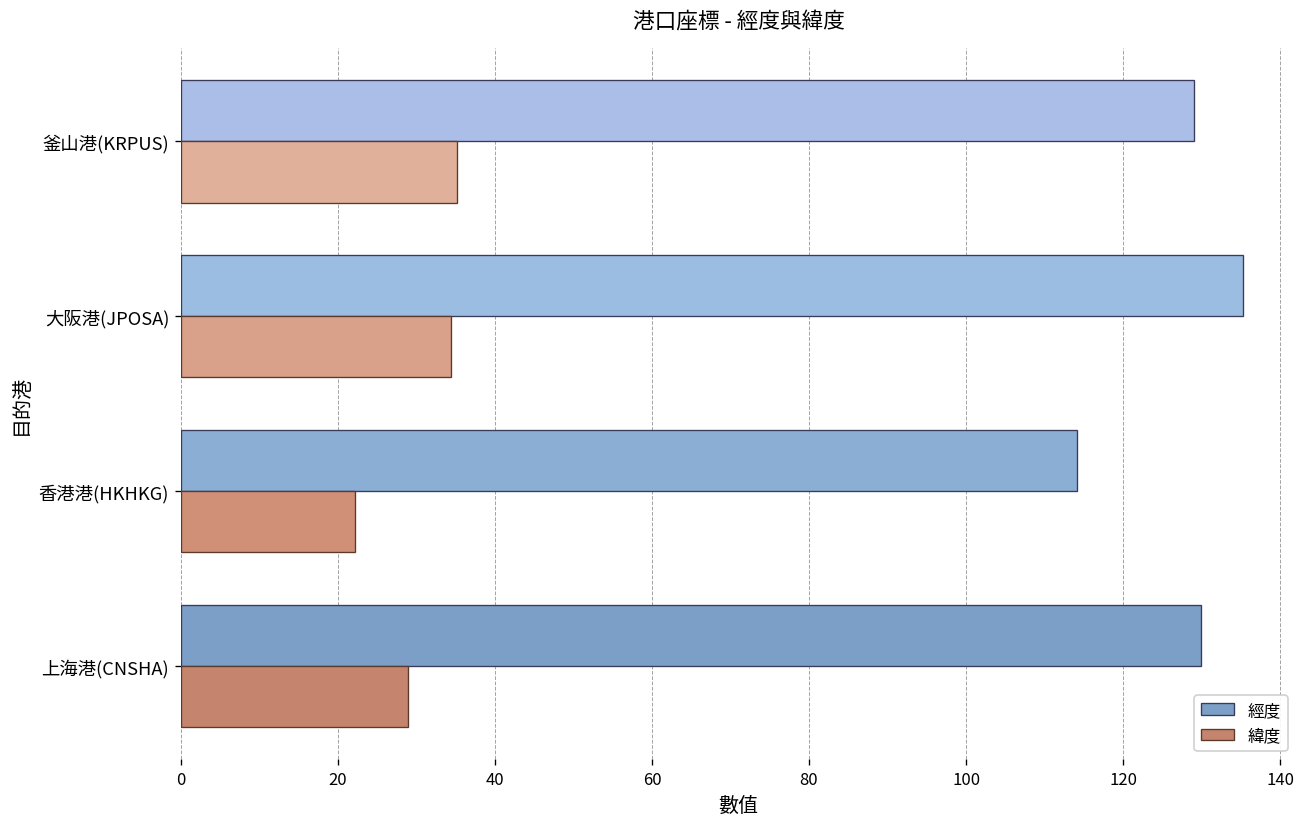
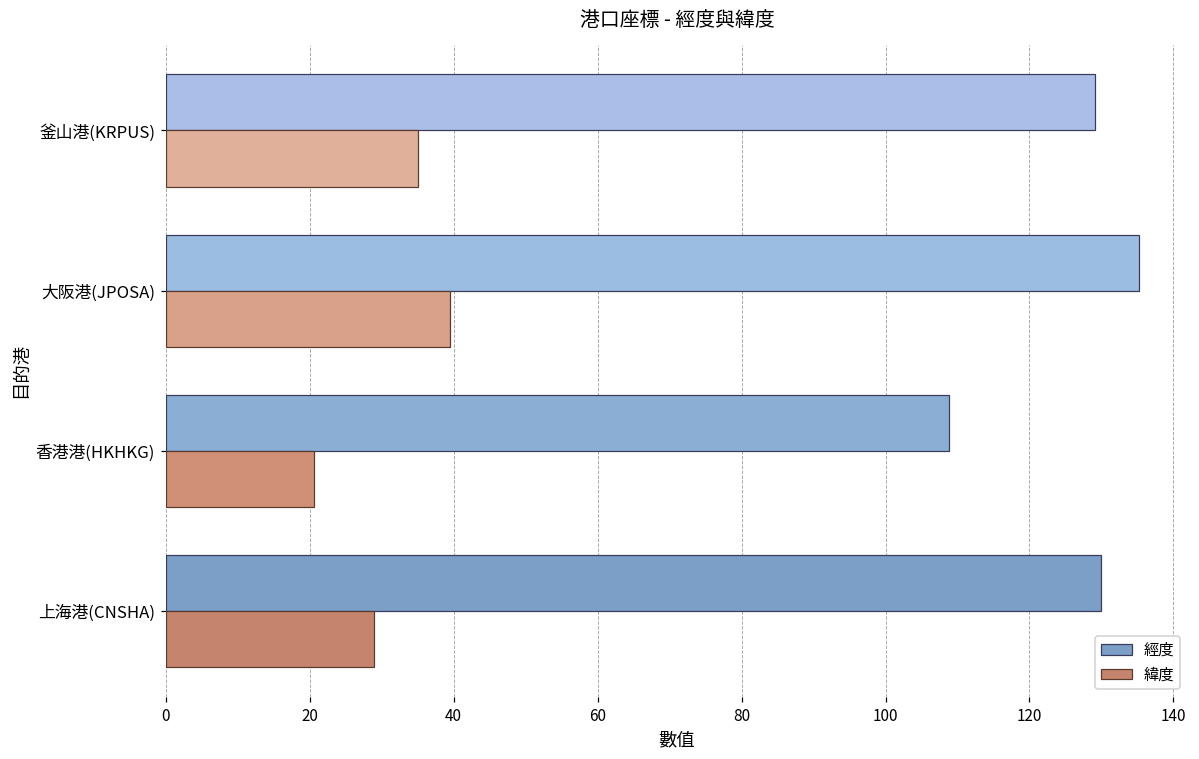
  {
    "經度": {
      "釜山港(KRPUS)": 129,
      "大阪港(JPOSA)": 135,
-     "香港港(HKHKG)": 114,
+     "香港港(HKHKG)": 109,
      "上海港(CNSHA)": 130
    },
    "緯度": {
      "釜山港(KRPUS)": 35,
-     "大阪港(JPOSA)": 34,
-     "香港港(HKHKG)": 22,
+     "大阪港(JPOSA)": 39,
+     "香港港(HKHKG)": 21,
      "上海港(CNSHA)": 29
    }
  }
